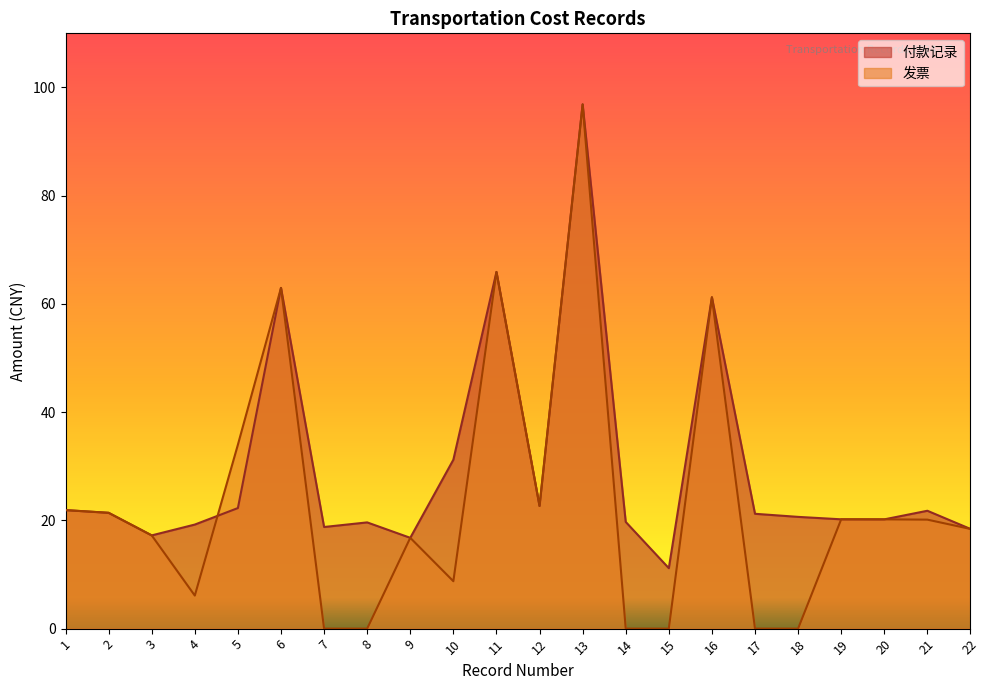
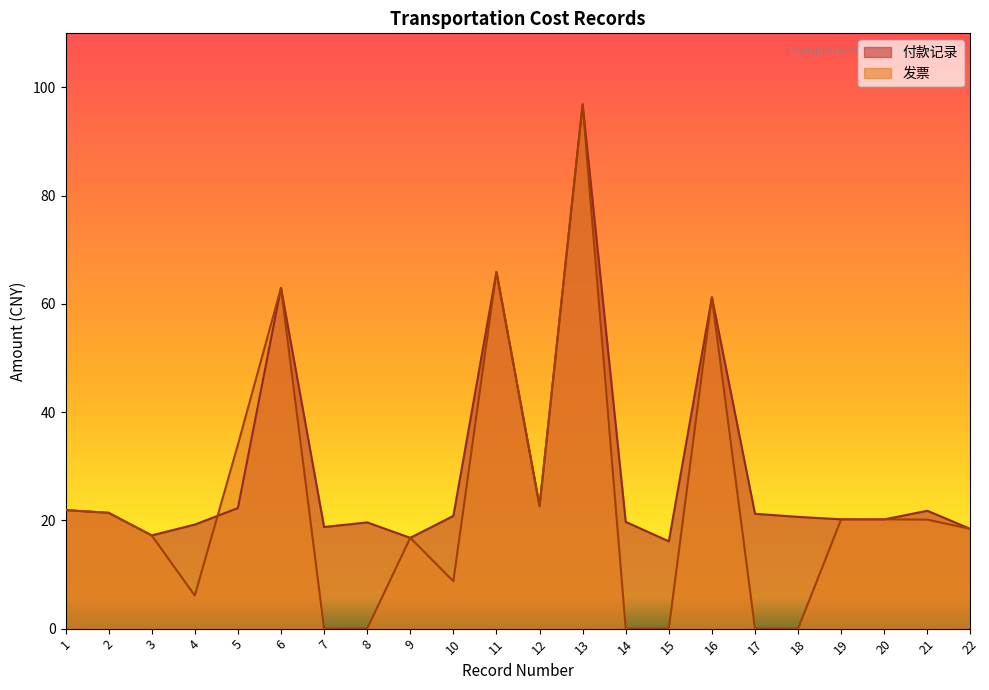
  {
    "付款记录": {
      "4": 19,
      "5": 22,
      "7": 19,
      "8": 20,
-     "10": 31,
+     "10": 21,
      "14": 20,
-     "15": 11,
+     "15": 16,
      "17": 21,
      "18": 21,
      "21": 22
    },
    "发票": {
      "4": 6,
      "5": 34,
      "7": 0,
      "8": 0,
      "10": 9,
      "14": 0,
      "15": 0,
      "17": 0,
      "18": 0,
      "21": 20
    }
  }
